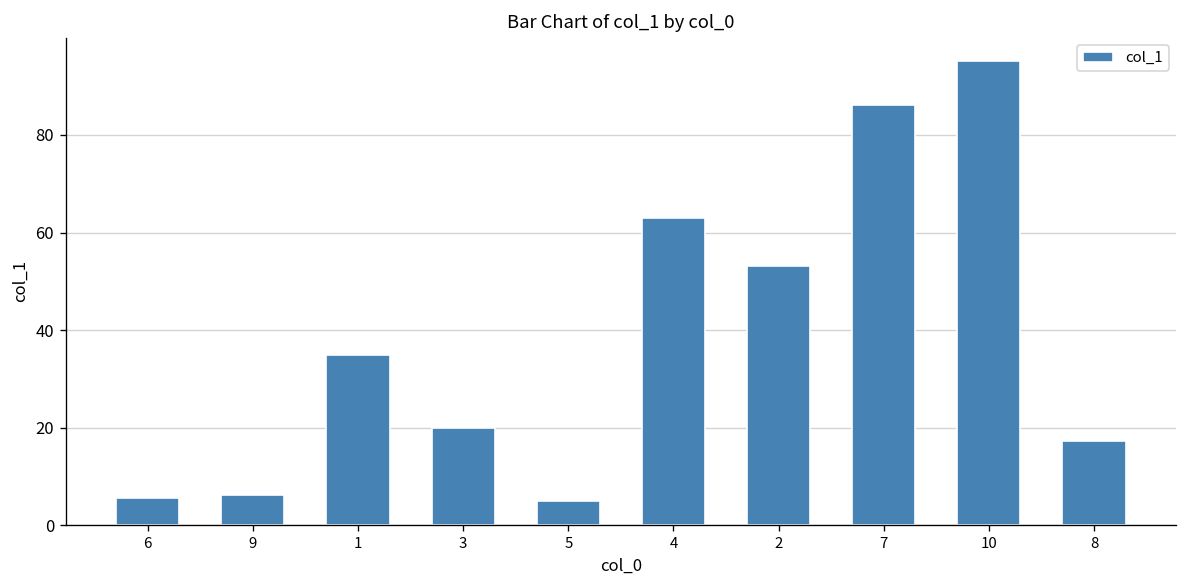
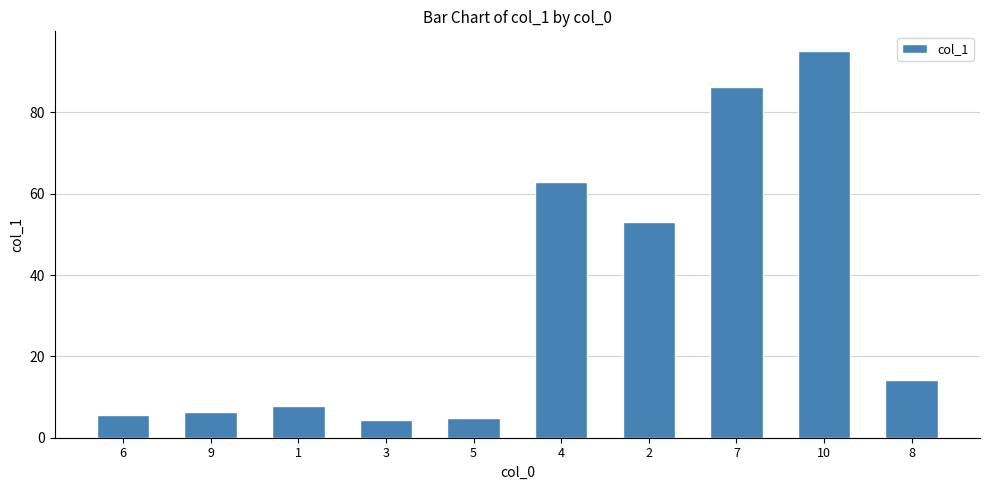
  {
    "6": 6,
    "9": 6,
-   "1": 35,
-   "3": 20,
+   "1": 8,
+   "3": 4,
    "5": 5,
    "4": 63,
    "2": 53,
    "7": 86,
    "10": 95,
-   "8": 17
+   "8": 14
  }
